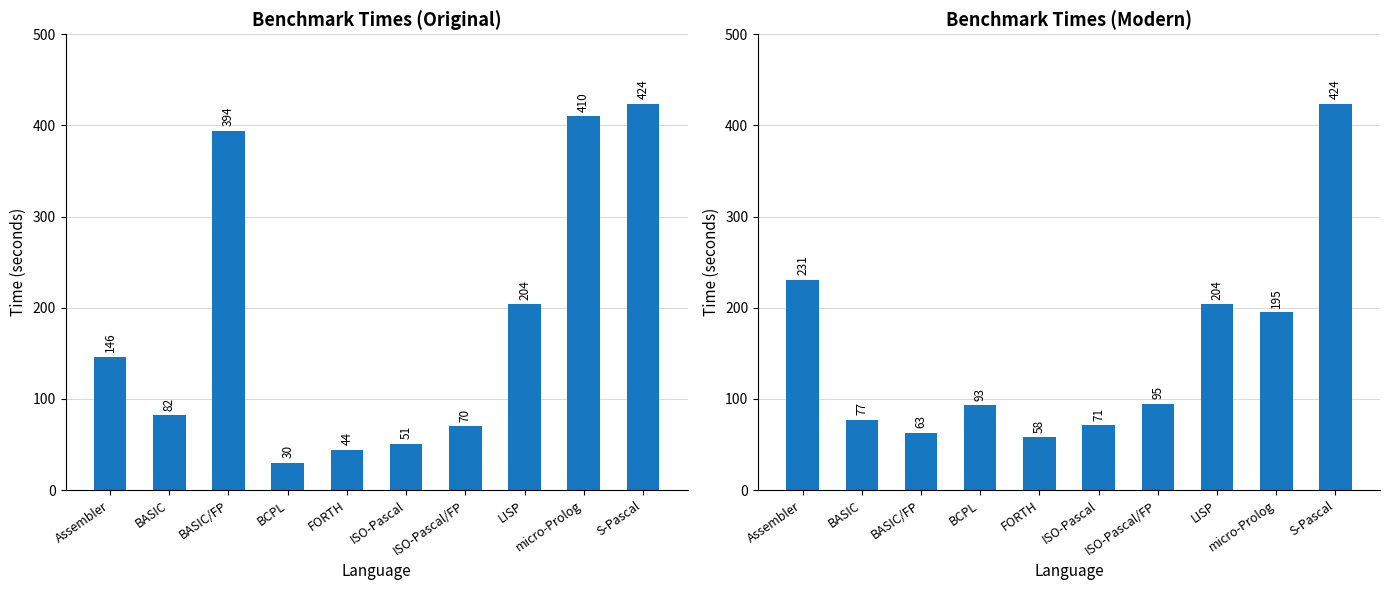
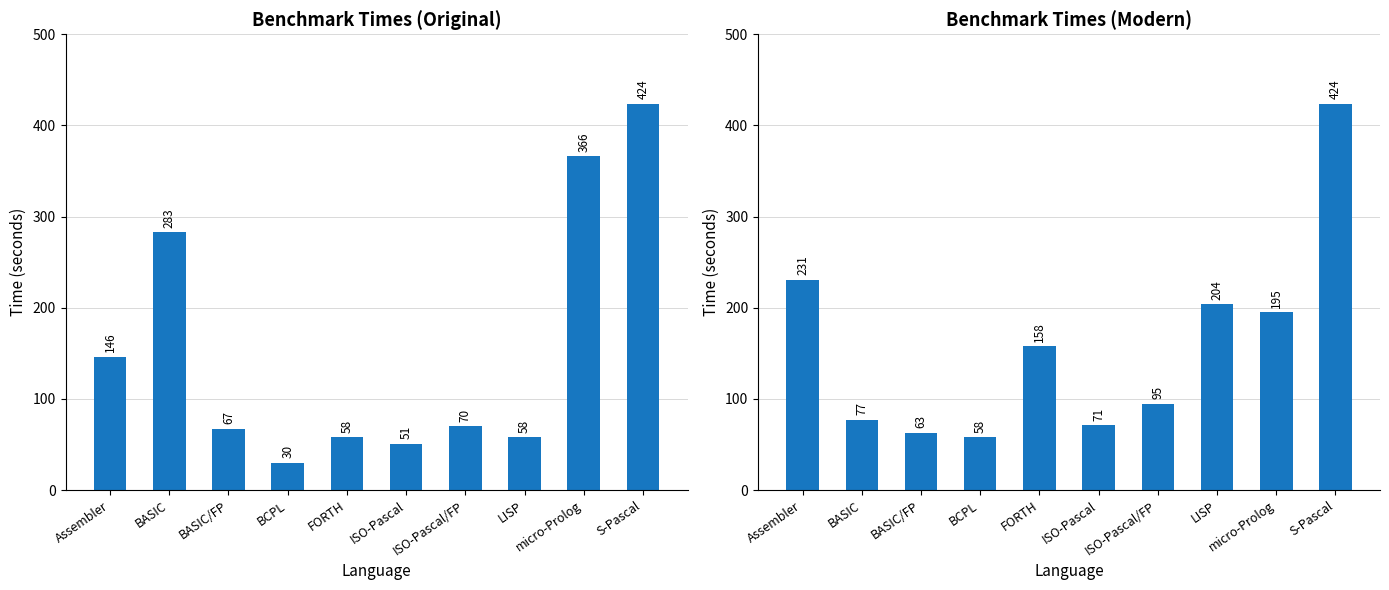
  {
    "Benchmark Times (Original)": {
      "Assembler": 146,
-     "BASIC": 82,
-     "BASIC/FP": 394,
+     "BASIC": 283,
+     "BASIC/FP": 67,
      "BCPL": 30,
-     "FORTH": 44,
+     "FORTH": 58,
      "ISO-Pascal": 51,
      "ISO-Pascal/FP": 70,
-     "LISP": 204,
-     "micro-Prolog": 410,
+     "LISP": 58,
+     "micro-Prolog": 366,
      "S-Pascal": 424
    },
    "Benchmark Times (Modern)": {
      "Assembler": 231,
      "BASIC": 77,
      "BASIC/FP": 63,
-     "BCPL": 93,
-     "FORTH": 58,
+     "BCPL": 58,
+     "FORTH": 158,
      "ISO-Pascal": 71,
      "ISO-Pascal/FP": 95,
      "LISP": 204,
      "micro-Prolog": 195,
      "S-Pascal": 424
    }
  }
